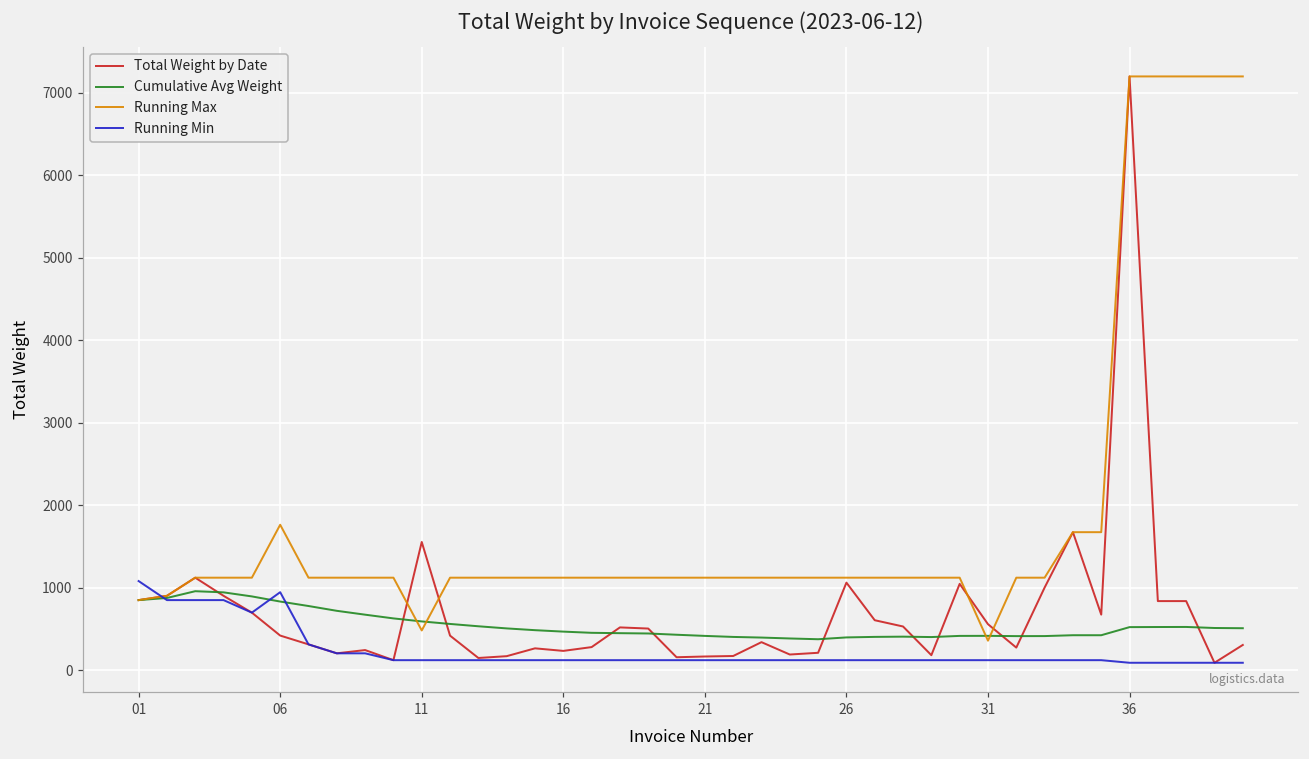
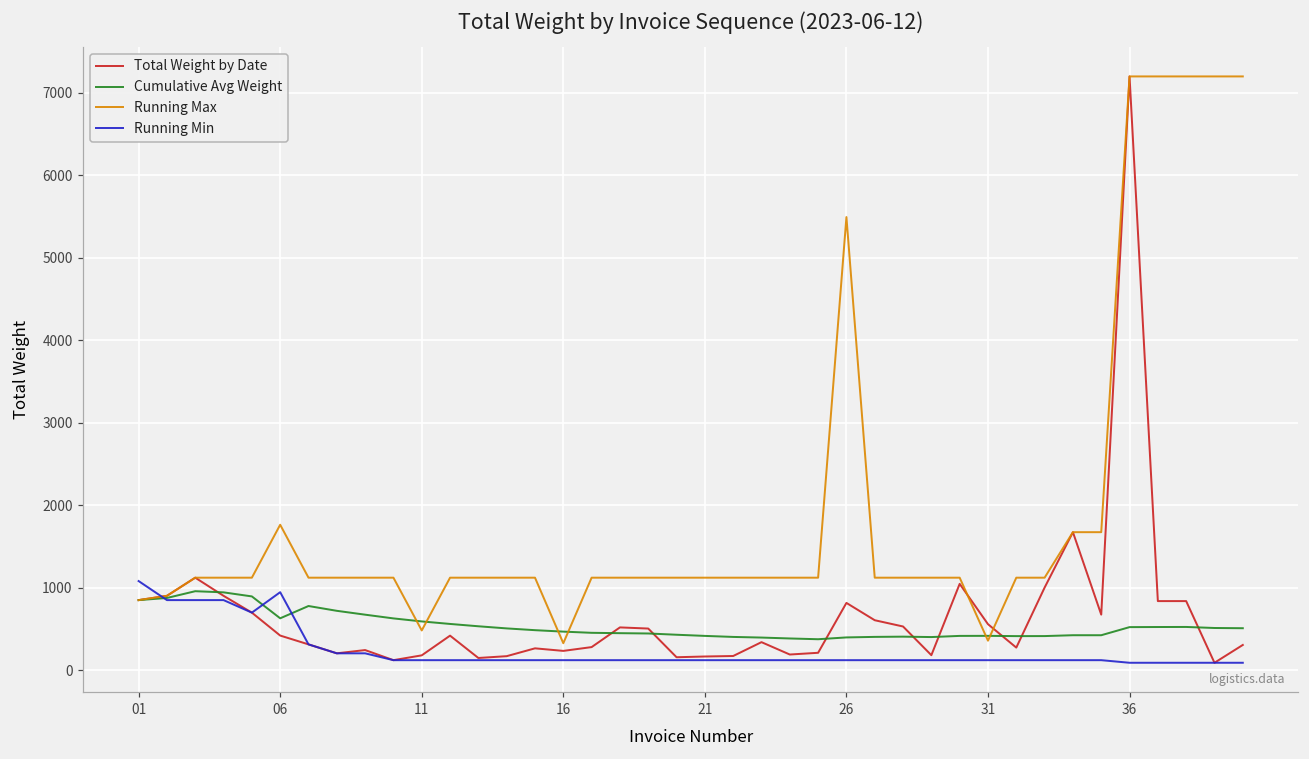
  {
    "Total Weight by Date": {
      "06": 400,
-     "11": 1600,
+     "11": 200,
      "16": 200,
      "21": 200,
-     "26": 1100,
+     "26": 800,
      "31": 600
    },
    "Cumulative Avg Weight": {
-     "06": 800,
+     "06": 600,
      "11": 600,
      "16": 500,
      "21": 400,
      "26": 400,
      "31": 400,
      "36": 500
    },
    "Running Max": {
      "06": 1800,
      "11": 500,
-     "16": 1100,
+     "16": 300,
      "21": 1100,
-     "26": 1100,
+     "26": 5500,
      "31": 400
    },
    "Running Min": {
      "01": 1100,
      "06": 900,
      "11": 100,
      "16": 100,
      "21": 100,
      "26": 100,
      "31": 100,
      "36": 100
    }
  }
